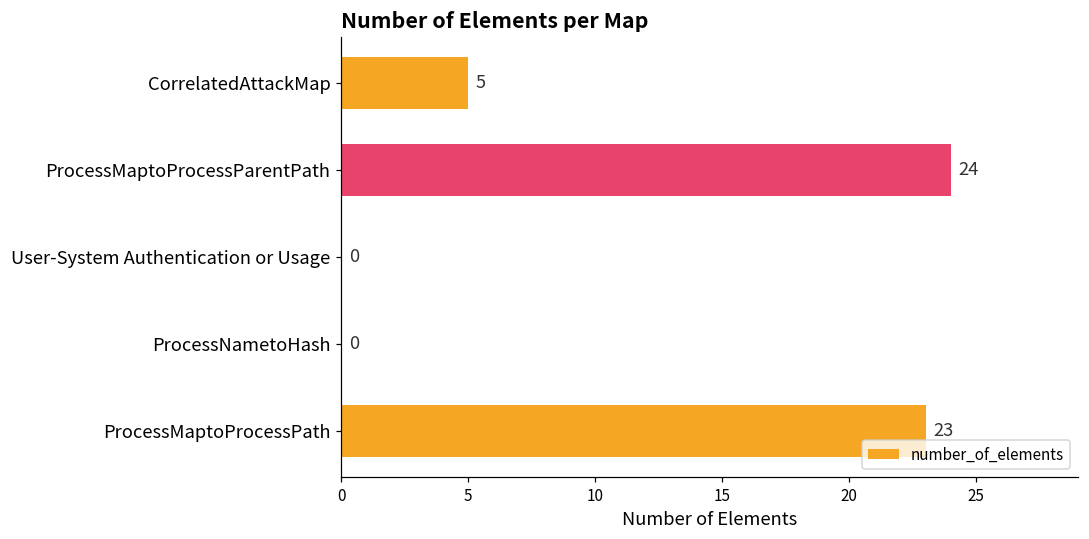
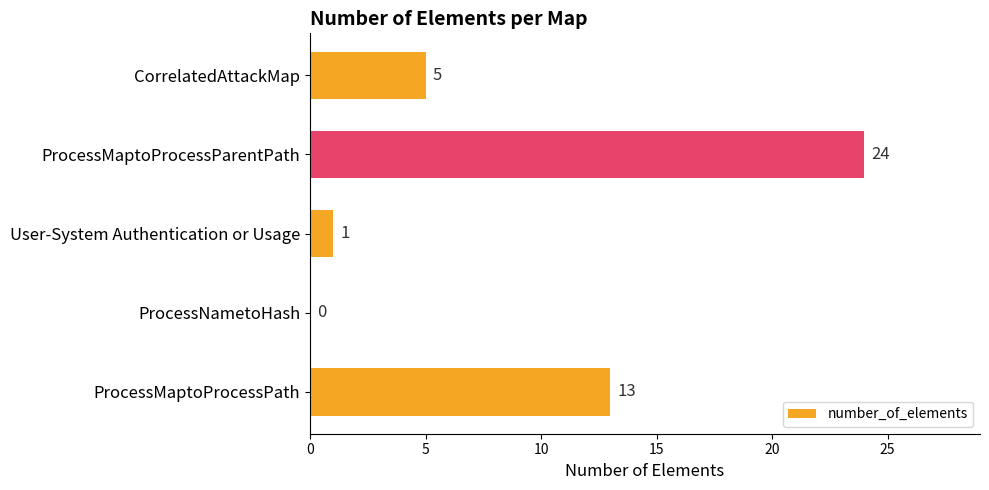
  {
    "CorrelatedAttackMap": 5,
    "ProcessMaptoProcessParentPath": 24,
-   "User-System Authentication or Usage": 0,
+   "User-System Authentication or Usage": 1,
    "ProcessNametoHash": 0,
-   "ProcessMaptoProcessPath": 23
+   "ProcessMaptoProcessPath": 13
  }
